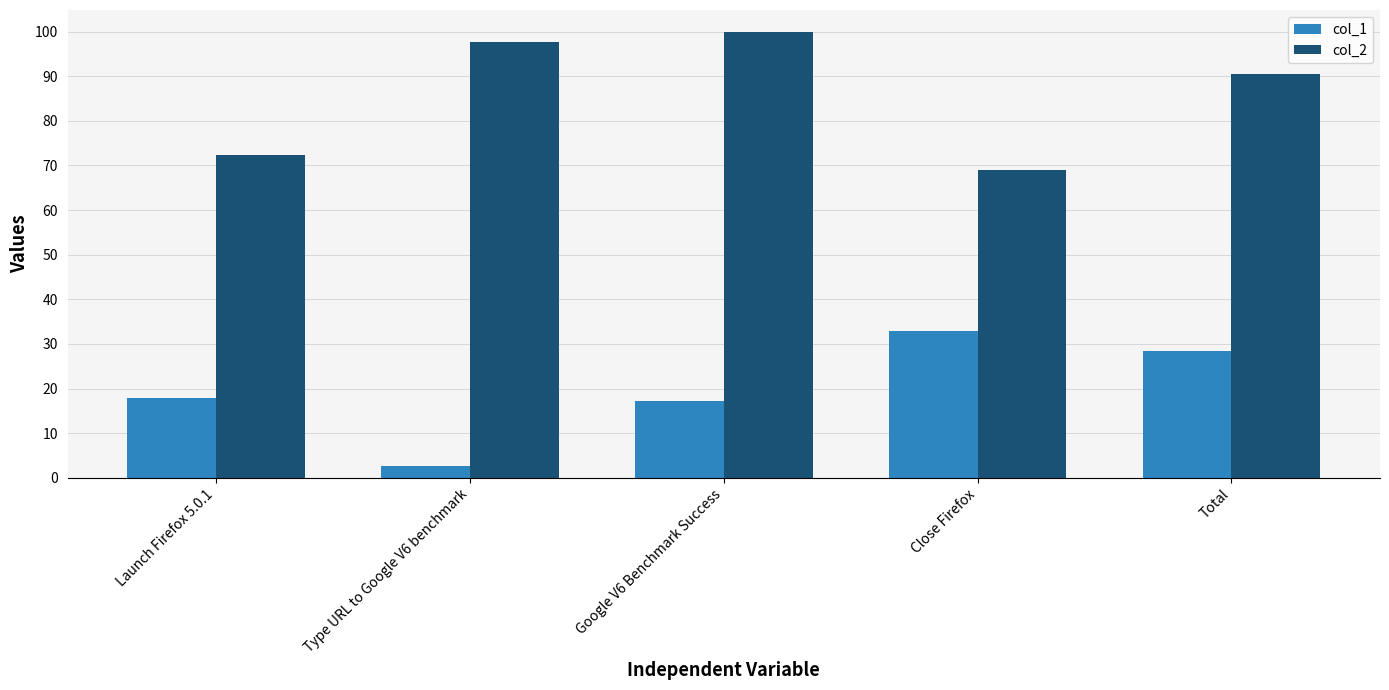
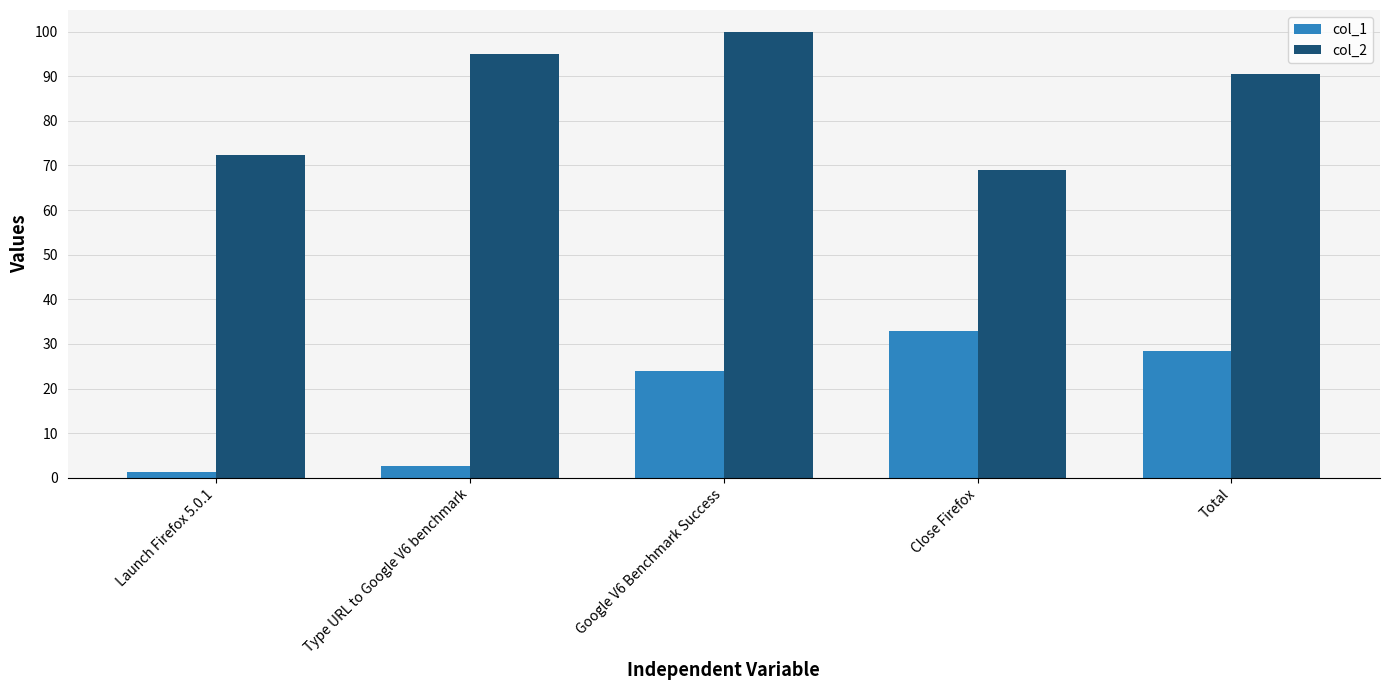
  {
    "col_1": {
-     "Launch Firefox 5.0.1": 18,
+     "Launch Firefox 5.0.1": 1,
      "Type URL to Google V6 benchmark": 3,
-     "Google V6 Benchmark Success": 17,
+     "Google V6 Benchmark Success": 24,
      "Close Firefox": 33,
      "Total": 29
    },
    "col_2": {
      "Launch Firefox 5.0.1": 72,
-     "Type URL to Google V6 benchmark": 98,
+     "Type URL to Google V6 benchmark": 95,
      "Google V6 Benchmark Success": 100,
      "Close Firefox": 69,
      "Total": 90
    }
  }
